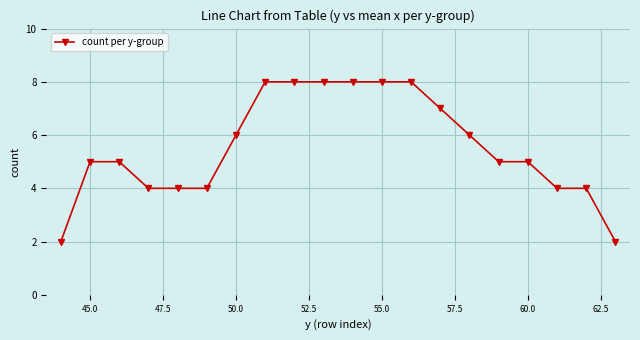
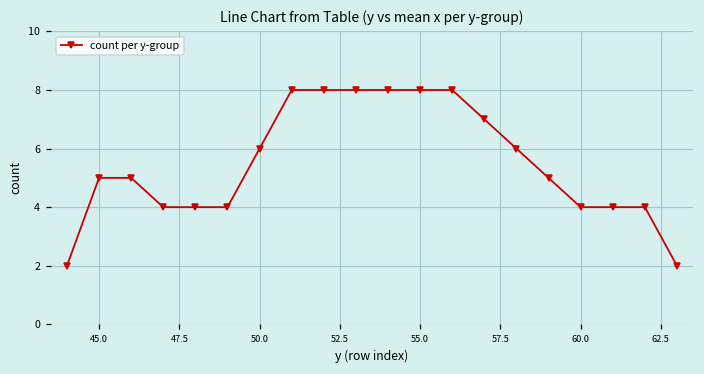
  {
    "45.0": 5,
    "50.0": 6,
    "55.0": 8,
-   "60.0": 5
+   "60.0": 4
  }
